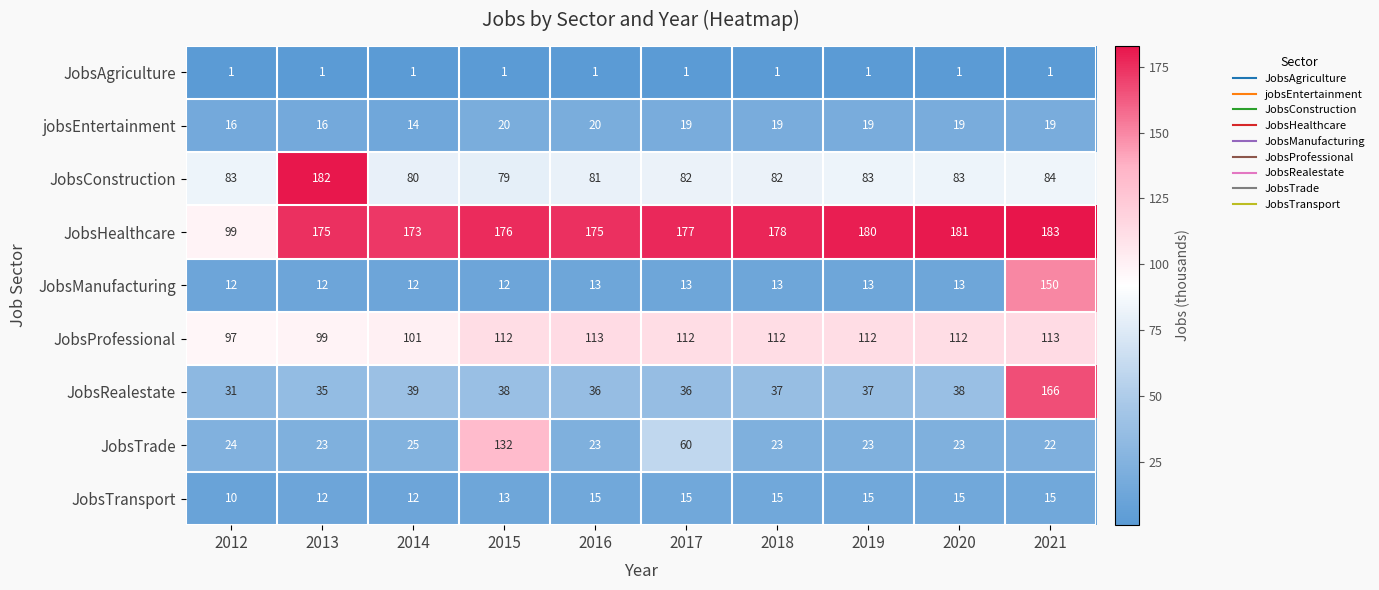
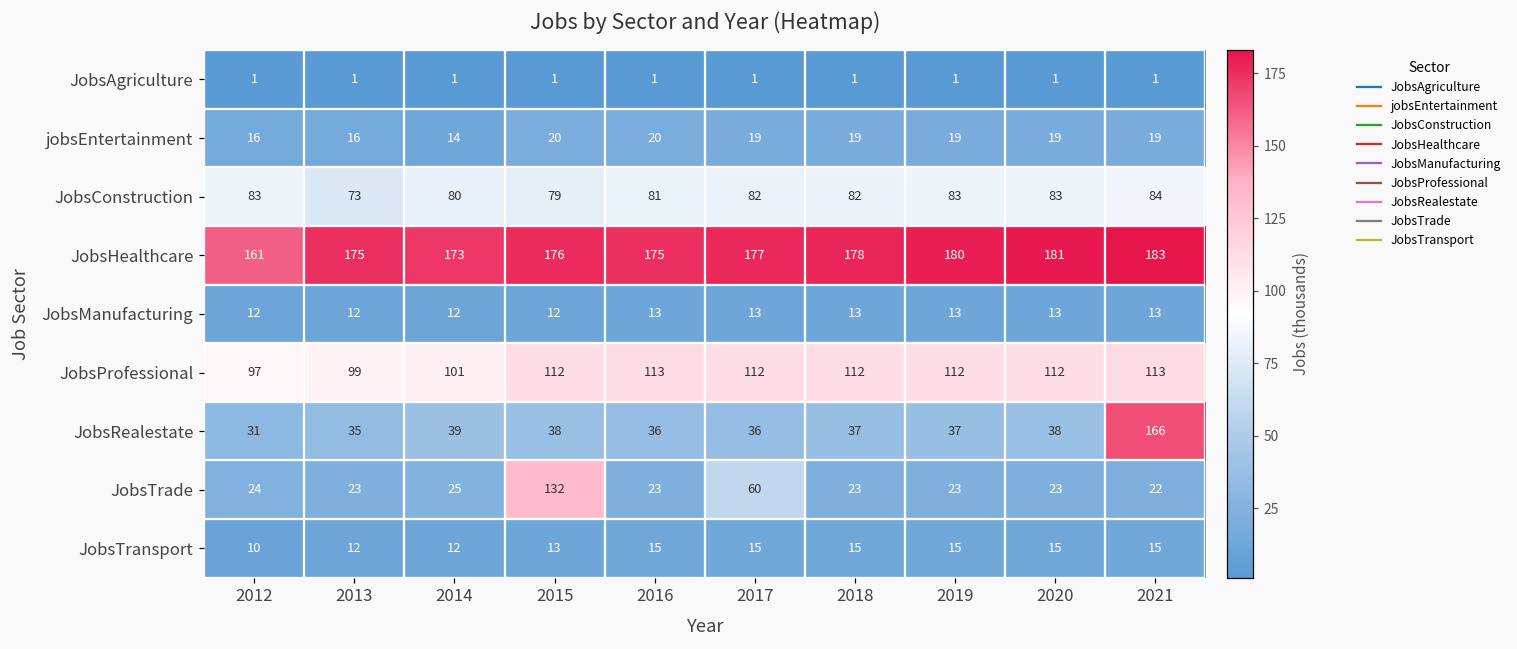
  {
    "JobsAgriculture": {
      "2012": 1,
      "2013": 1,
      "2014": 1,
      "2015": 1,
      "2016": 1,
      "2017": 1,
      "2018": 1,
      "2019": 1,
      "2020": 1,
      "2021": 1
    },
    "jobsEntertainment": {
      "2012": 16,
      "2013": 16,
      "2014": 14,
      "2015": 20,
      "2016": 20,
      "2017": 19,
      "2018": 19,
      "2019": 19,
      "2020": 19,
      "2021": 19
    },
    "JobsConstruction": {
      "2012": 83,
-     "2013": 182,
+     "2013": 73,
      "2014": 80,
      "2015": 79,
      "2016": 81,
      "2017": 82,
      "2018": 82,
      "2019": 83,
      "2020": 83,
      "2021": 84
    },
    "JobsHealthcare": {
-     "2012": 99,
+     "2012": 161,
      "2013": 175,
      "2014": 173,
      "2015": 176,
      "2016": 175,
      "2017": 177,
      "2018": 178,
      "2019": 180,
      "2020": 181,
      "2021": 183
    },
    "JobsManufacturing": {
      "2012": 12,
      "2013": 12,
      "2014": 12,
      "2015": 12,
      "2016": 13,
      "2017": 13,
      "2018": 13,
      "2019": 13,
      "2020": 13,
-     "2021": 150
+     "2021": 13
    },
    "JobsProfessional": {
      "2012": 97,
      "2013": 99,
      "2014": 101,
      "2015": 112,
      "2016": 113,
      "2017": 112,
      "2018": 112,
      "2019": 112,
      "2020": 112,
      "2021": 113
    },
    "JobsRealestate": {
      "2012": 31,
      "2013": 35,
      "2014": 39,
      "2015": 38,
      "2016": 36,
      "2017": 36,
      "2018": 37,
      "2019": 37,
      "2020": 38,
      "2021": 166
    },
    "JobsTrade": {
      "2012": 24,
      "2013": 23,
      "2014": 25,
      "2015": 132,
      "2016": 23,
      "2017": 60,
      "2018": 23,
      "2019": 23,
      "2020": 23,
      "2021": 22
    },
    "JobsTransport": {
      "2012": 10,
      "2013": 12,
      "2014": 12,
      "2015": 13,
      "2016": 15,
      "2017": 15,
      "2018": 15,
      "2019": 15,
      "2020": 15,
      "2021": 15
    }
  }
